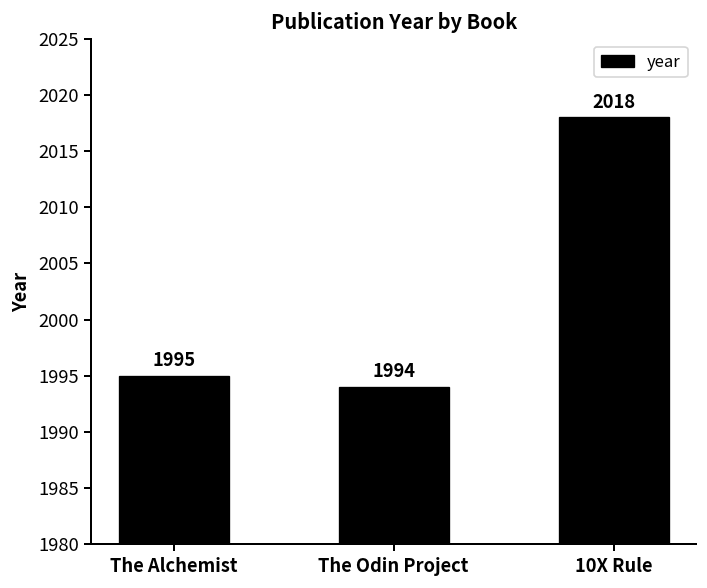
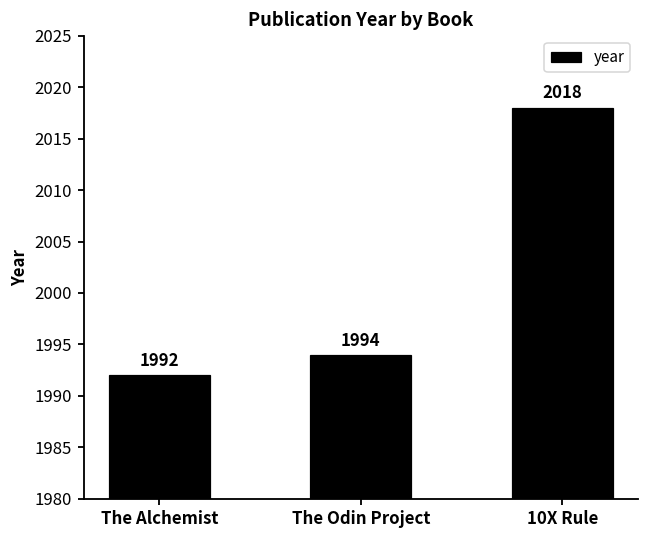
  {
-   "The Alchemist": 1995,
+   "The Alchemist": 1992,
    "The Odin Project": 1994,
    "10X Rule": 2018
  }
